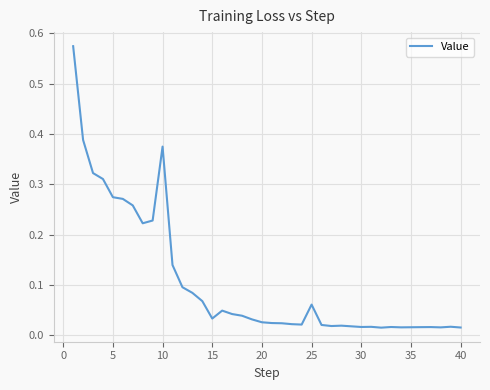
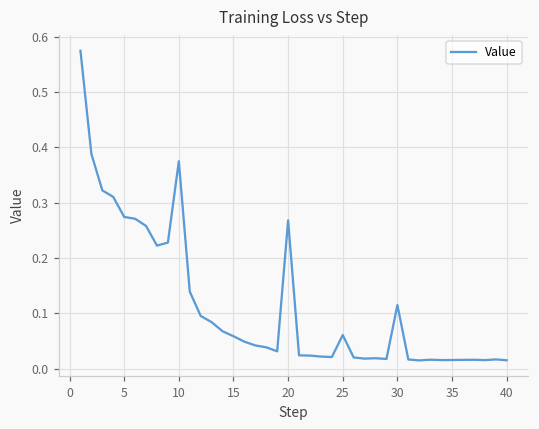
  {
    "5": 0.27,
    "10": 0.38,
-   "15": 0.03,
-   "20": 0.03,
+   "15": 0.06,
+   "20": 0.27,
    "25": 0.06,
-   "30": 0.02,
+   "30": 0.12,
    "35": 0.02,
    "40": 0.02
  }
